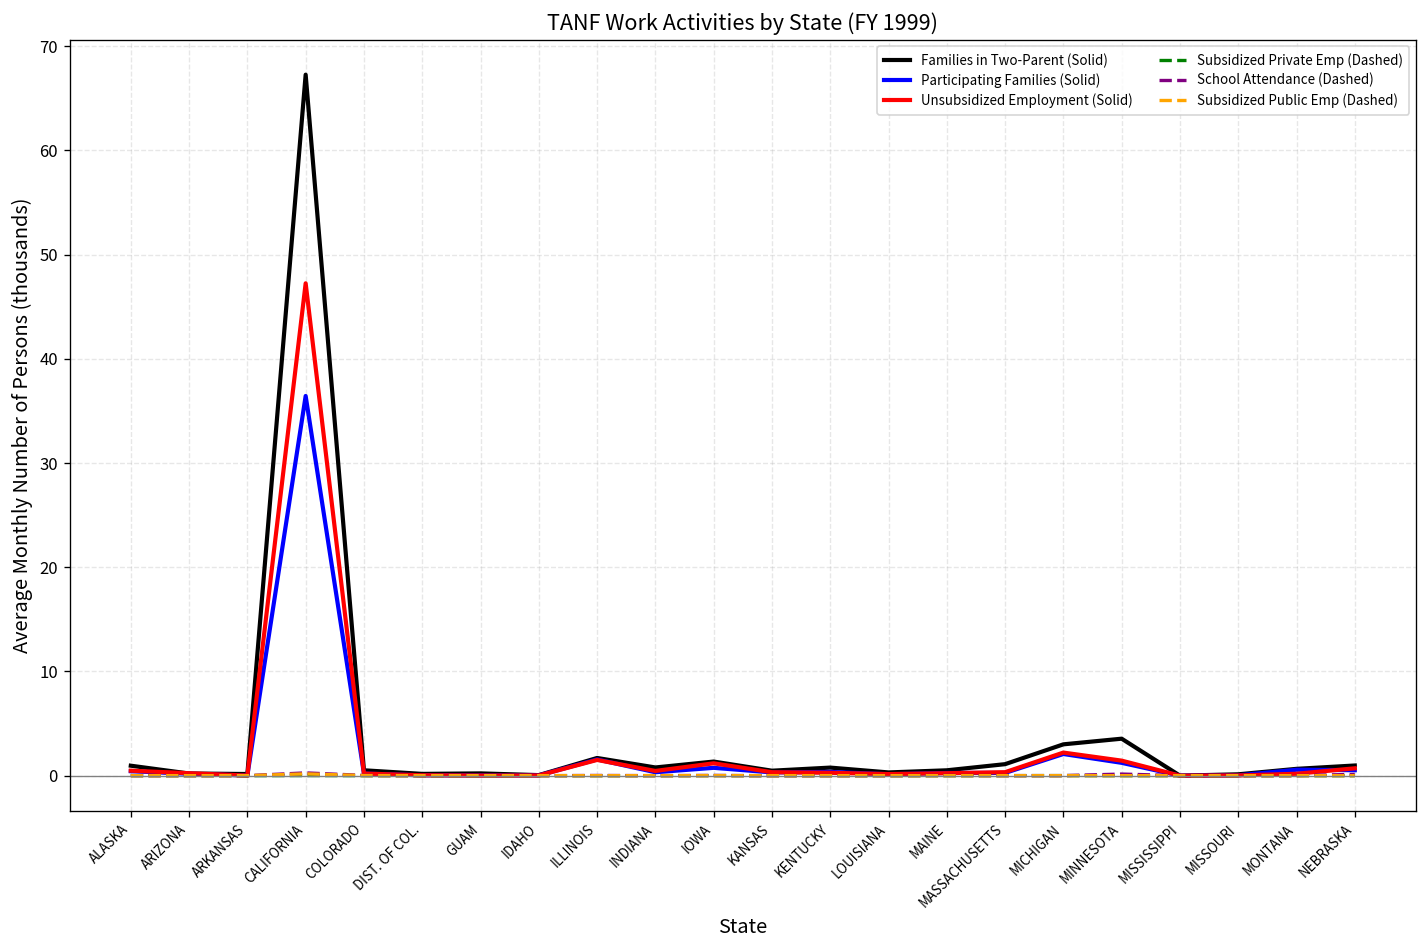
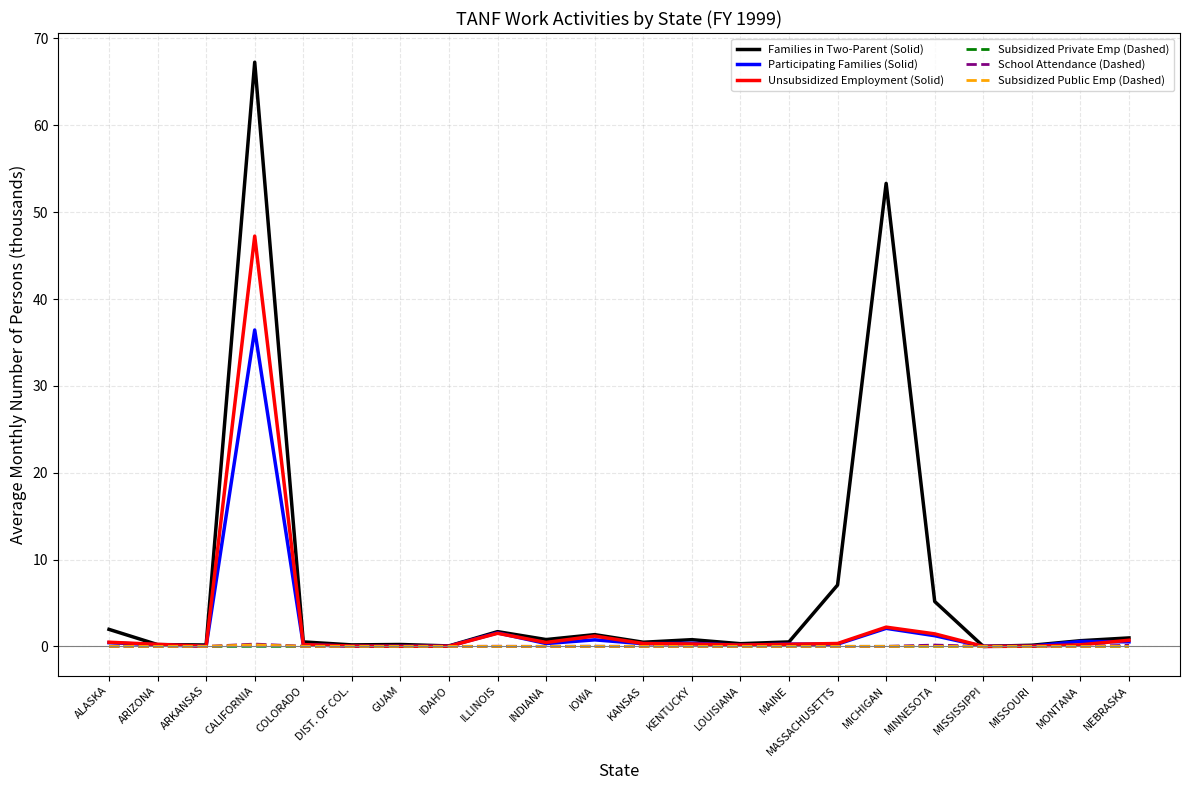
  {
    "Families in Two-Parent (Solid)": {
-     "ALASKA": 1,
+     "ALASKA": 2,
      "CALIFORNIA": 67,
      "COLORADO": 1,
      "INDIANA": 1,
      "KENTUCKY": 1,
-     "MASSACHUSETTS": 1,
-     "MICHIGAN": 3,
-     "MINNESOTA": 4
+     "MASSACHUSETTS": 7,
+     "MICHIGAN": 53,
+     "MINNESOTA": 5
    },
    "Participating Families (Solid)": {
      "CALIFORNIA": 36,
      "IOWA": 1
    },
    "Unsubsidized Employment (Solid)": {
      "CALIFORNIA": 47
    }
  }
